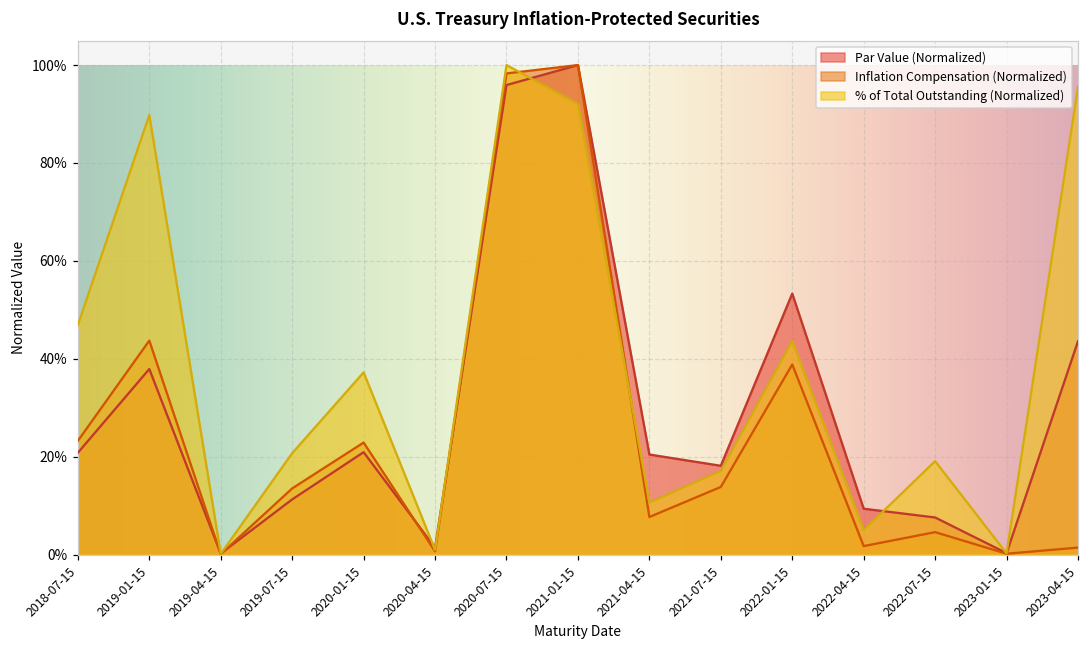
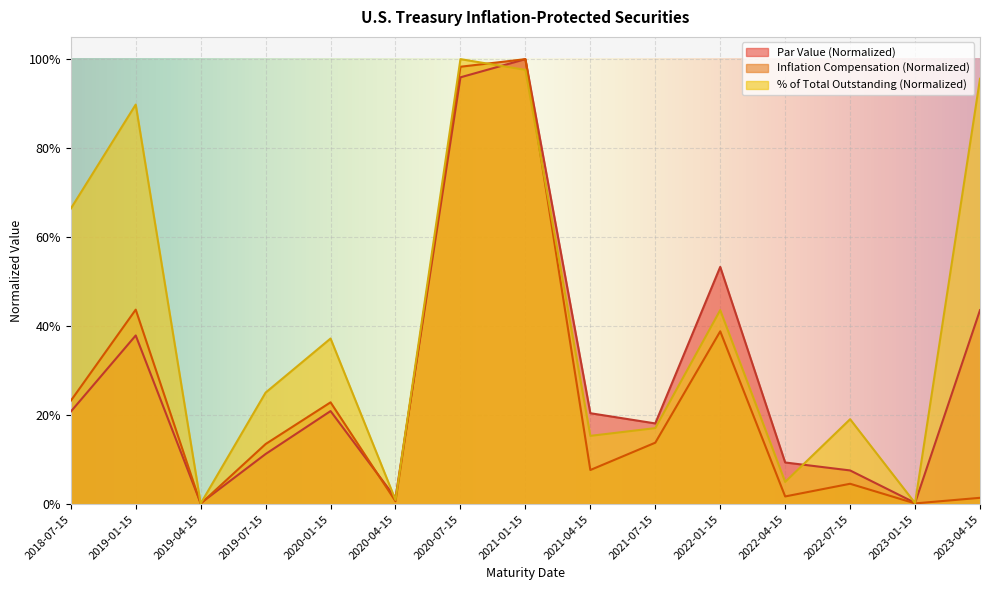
  {
    "% of Total Outstanding (Normalized)": {
-     "2018-07-15": "47%",
+     "2018-07-15": "66%",
      "2019-01-15": "90%",
-     "2019-07-15": "21%",
+     "2019-07-15": "25%",
      "2020-01-15": "37%",
      "2020-07-15": "100%",
-     "2021-01-15": "92%",
-     "2021-04-15": "11%",
+     "2021-01-15": "98%",
+     "2021-04-15": "15%",
      "2021-07-15": "17%",
      "2022-01-15": "44%",
      "2022-04-15": "5%",
      "2022-07-15": "19%",
      "2023-04-15": "96%"
    }
  }
